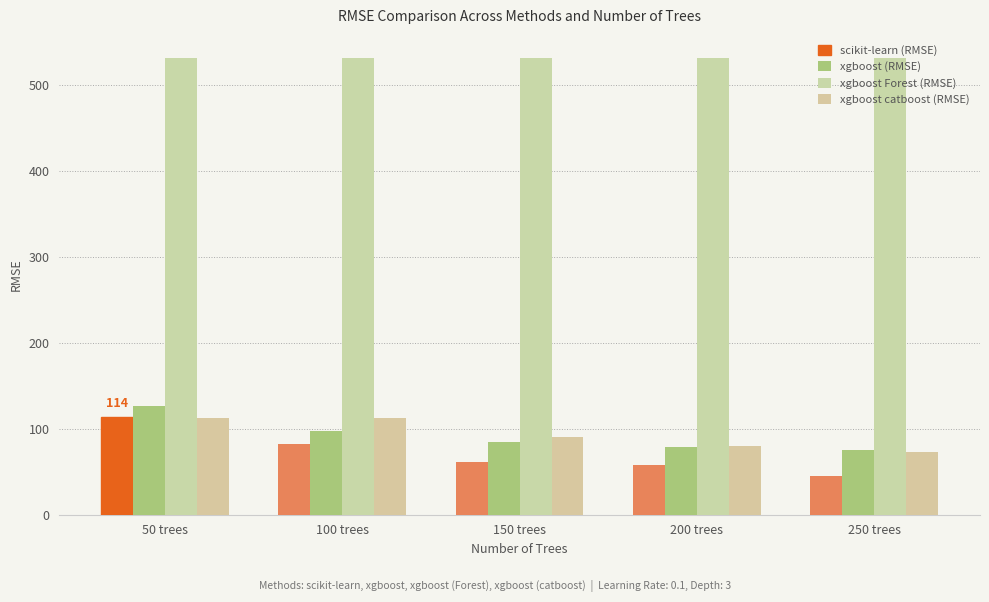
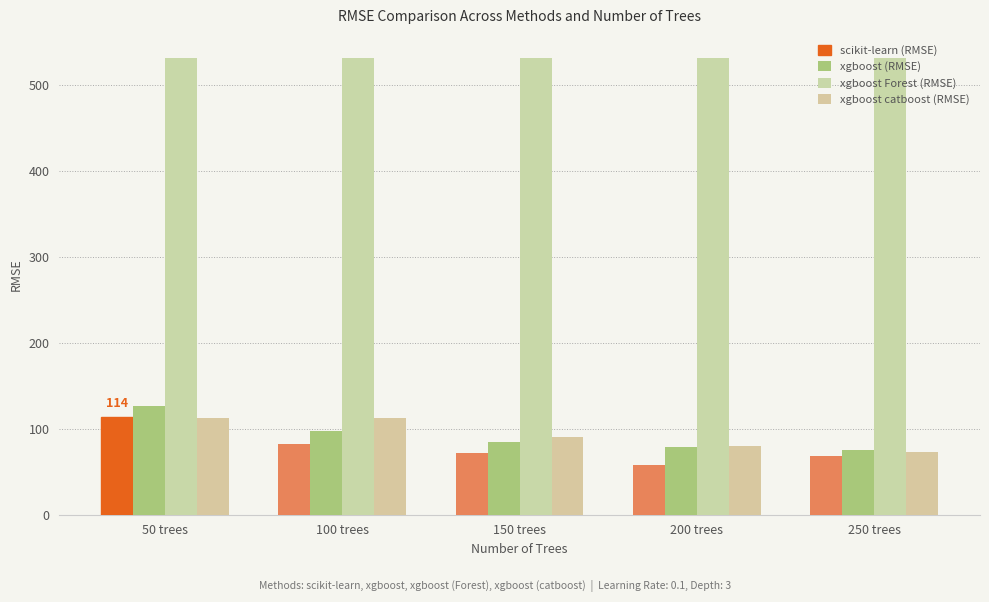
  {
    "scikit-learn (RMSE)": {
      "100 trees": 80,
-     "150 trees": 60,
+     "150 trees": 70,
      "200 trees": 60,
-     "250 trees": 40
+     "250 trees": 70
    }
  }
